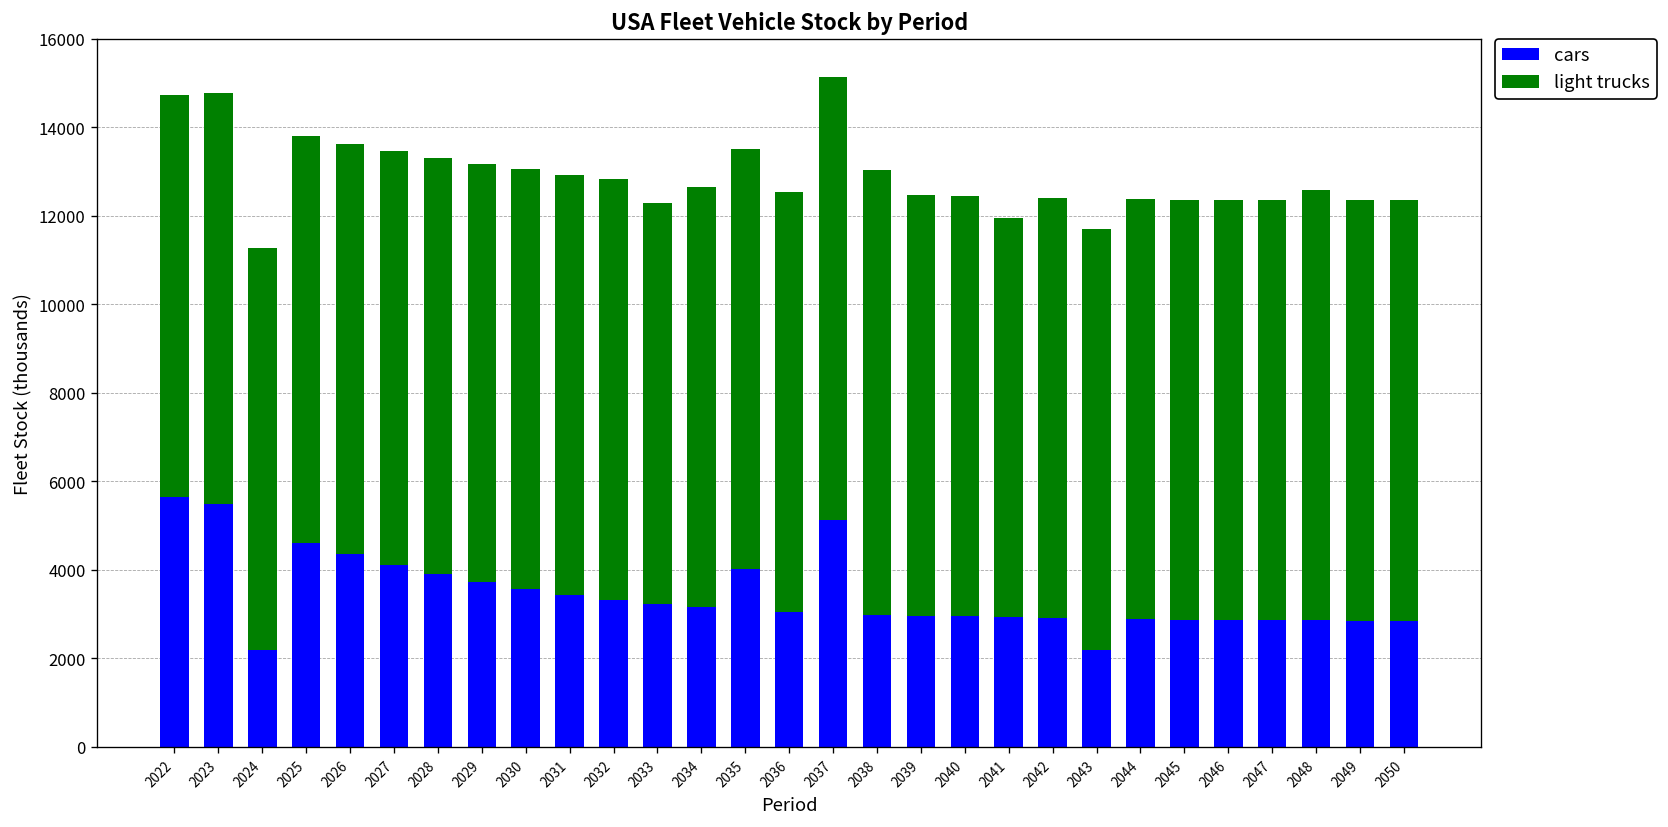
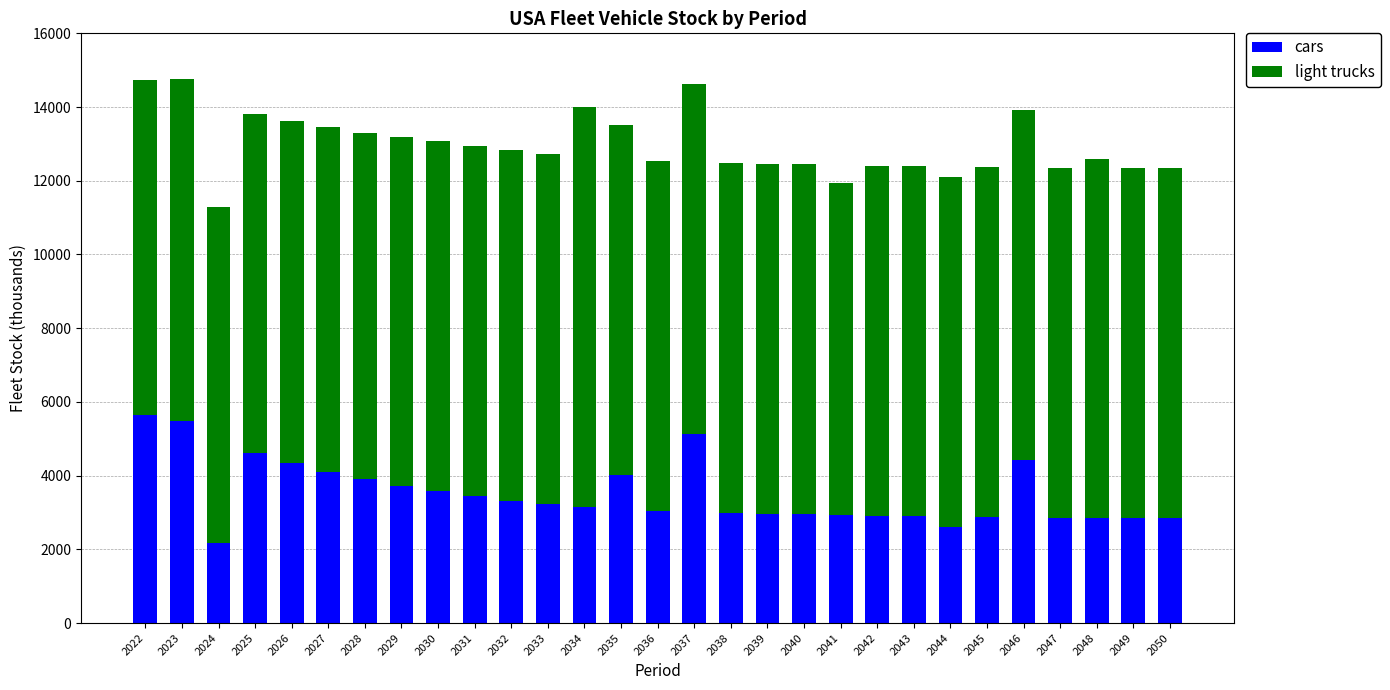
  {
    "cars": {
      "2022": 5600,
      "2023": 5500,
      "2024": 2200,
      "2025": 4600,
      "2026": 4300,
      "2027": 4100,
      "2028": 3900,
      "2029": 3700,
      "2030": 3600,
      "2031": 3400,
      "2032": 3300,
      "2033": 3200,
      "2034": 3100,
      "2035": 4000,
      "2036": 3000,
      "2037": 5100,
      "2038": 3000,
      "2039": 3000,
      "2040": 2900,
      "2041": 2900,
      "2042": 2900,
-     "2043": 2200,
-     "2044": 2900,
+     "2043": 2900,
+     "2044": 2600,
      "2045": 2900,
-     "2046": 2900,
+     "2046": 4400,
      "2047": 2900,
      "2048": 2900,
      "2049": 2900,
      "2050": 2900
    },
    "light trucks": {
      "2022": 9100,
      "2023": 9300,
      "2024": 9100,
      "2025": 9200,
      "2026": 9300,
      "2027": 9300,
      "2028": 9400,
      "2029": 9500,
      "2030": 9500,
      "2031": 9500,
      "2032": 9500,
-     "2033": 9100,
-     "2034": 9500,
+     "2033": 9500,
+     "2034": 10900,
      "2035": 9500,
      "2036": 9500,
-     "2037": 10000,
-     "2038": 10100,
+     "2037": 9500,
+     "2038": 9500,
      "2039": 9500,
      "2040": 9500,
      "2041": 9000,
      "2042": 9500,
      "2043": 9500,
      "2044": 9500,
      "2045": 9500,
      "2046": 9500,
      "2047": 9500,
      "2048": 9700,
      "2049": 9500,
      "2050": 9500
    }
  }
